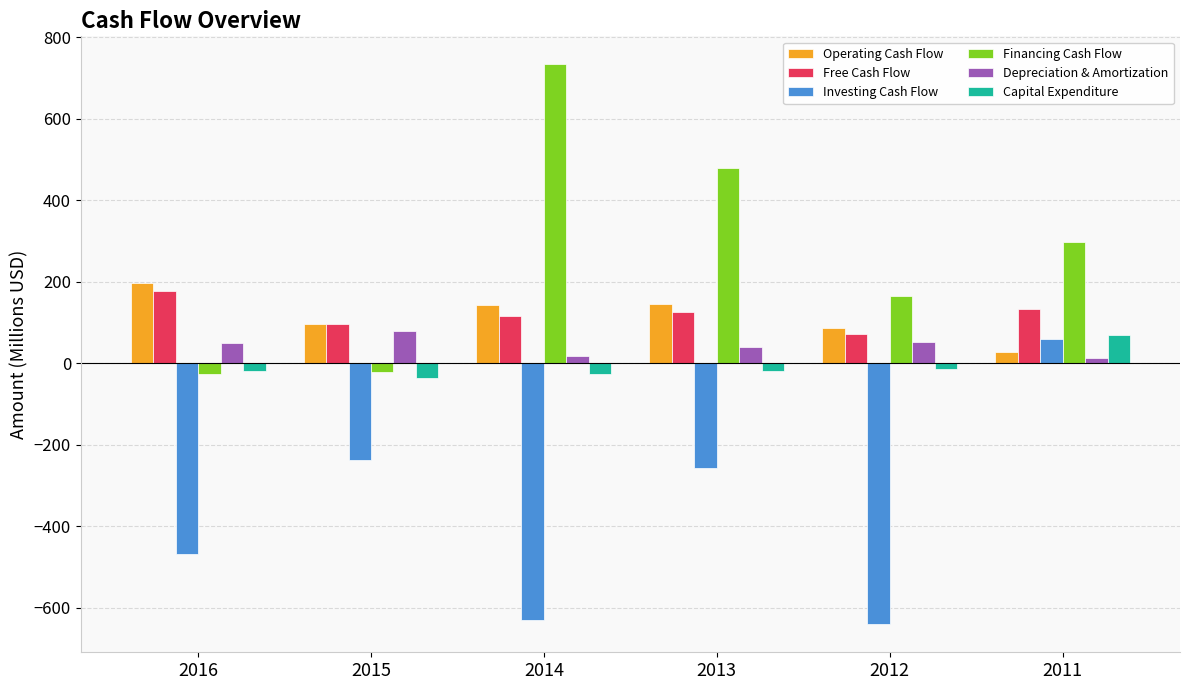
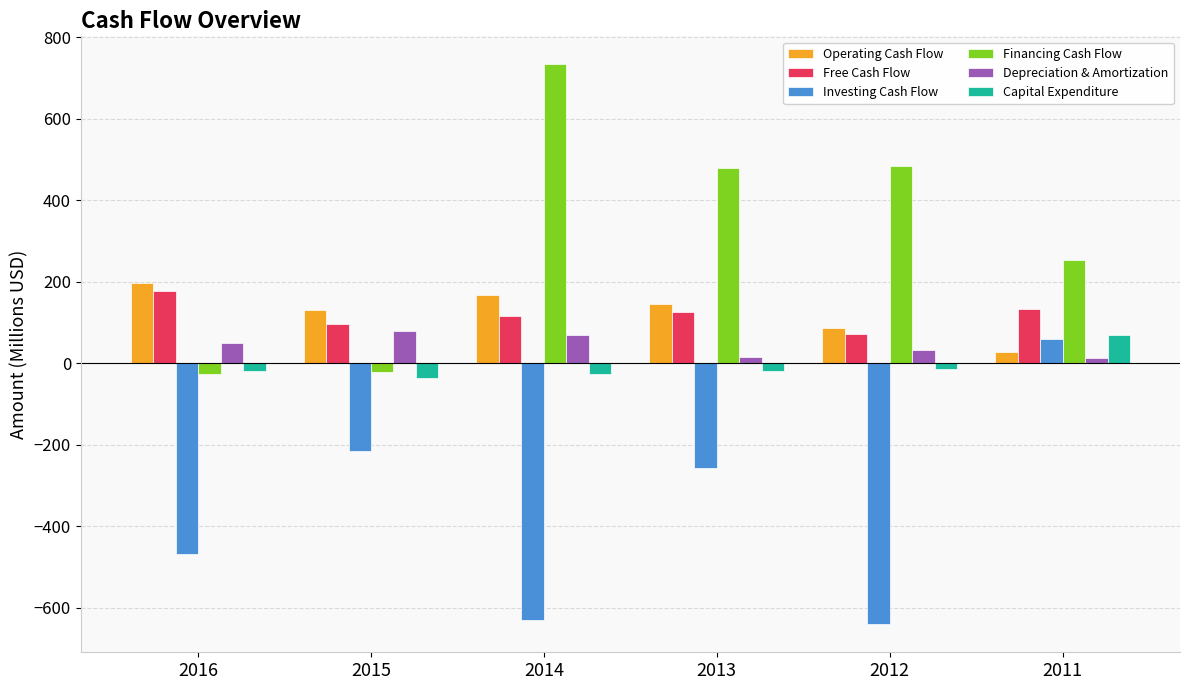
  {
    "Operating Cash Flow": {
      "2016": 200,
-     "2015": 100,
-     "2014": 140,
+     "2015": 130,
+     "2014": 170,
      "2013": 150,
      "2012": 90,
      "2011": 30
    },
    "Free Cash Flow": {
      "2016": 180,
      "2015": 100,
      "2014": 120,
      "2013": 130,
      "2012": 70,
      "2011": 130
    },
    "Investing Cash Flow": {
      "2016": -470,
-     "2015": -240,
+     "2015": -220,
      "2014": -630,
      "2013": -260,
      "2012": -640,
      "2011": 60
    },
    "Financing Cash Flow": {
      "2016": -30,
      "2015": -20,
      "2014": 730,
      "2013": 480,
-     "2012": 160,
-     "2011": 300
+     "2012": 480,
+     "2011": 250
    },
    "Depreciation & Amortization": {
      "2016": 50,
      "2015": 80,
-     "2014": 20,
-     "2013": 40,
-     "2012": 50,
+     "2014": 70,
+     "2013": 20,
+     "2012": 30,
      "2011": 10
    },
    "Capital Expenditure": {
      "2016": -20,
      "2015": -40,
      "2014": -30,
      "2013": -20,
      "2012": -10,
      "2011": 70
    }
  }
